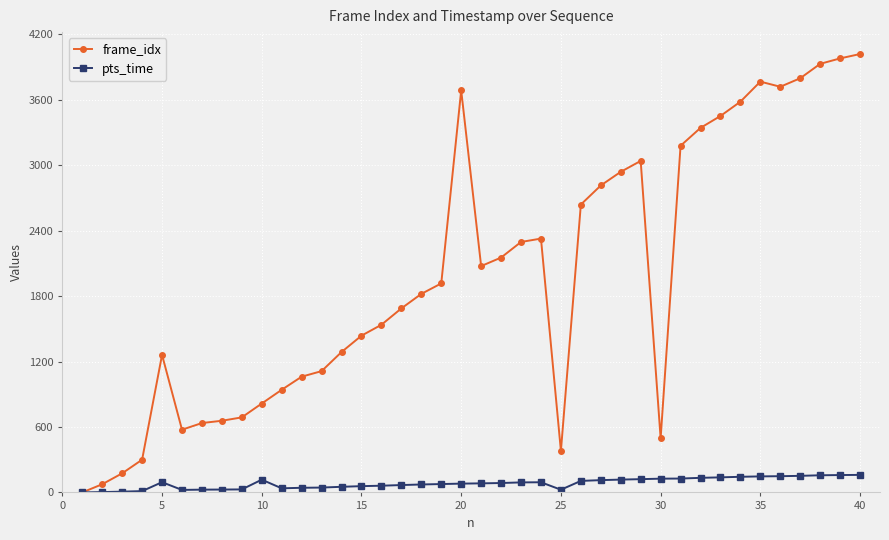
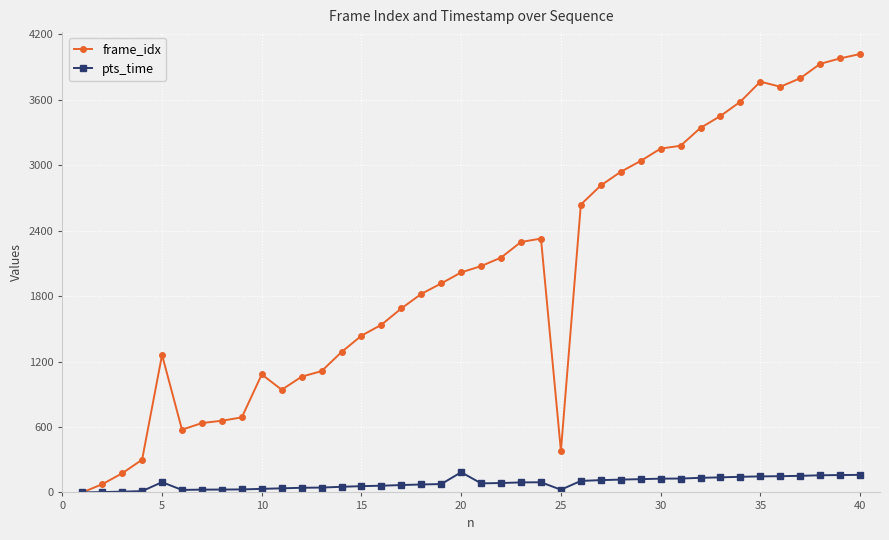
  {
    "frame_idx": {
      "5": 1260,
-     "10": 820,
+     "10": 1080,
      "15": 1440,
-     "20": 3690,
+     "20": 2020,
      "25": 380,
-     "30": 500,
+     "30": 3150,
      "35": 3770,
      "40": 4020
    },
    "pts_time": {
      "5": 90,
-     "10": 120,
+     "10": 30,
      "15": 60,
-     "20": 80,
+     "20": 190,
      "25": 20,
      "30": 130,
      "35": 150,
      "40": 160
    }
  }
